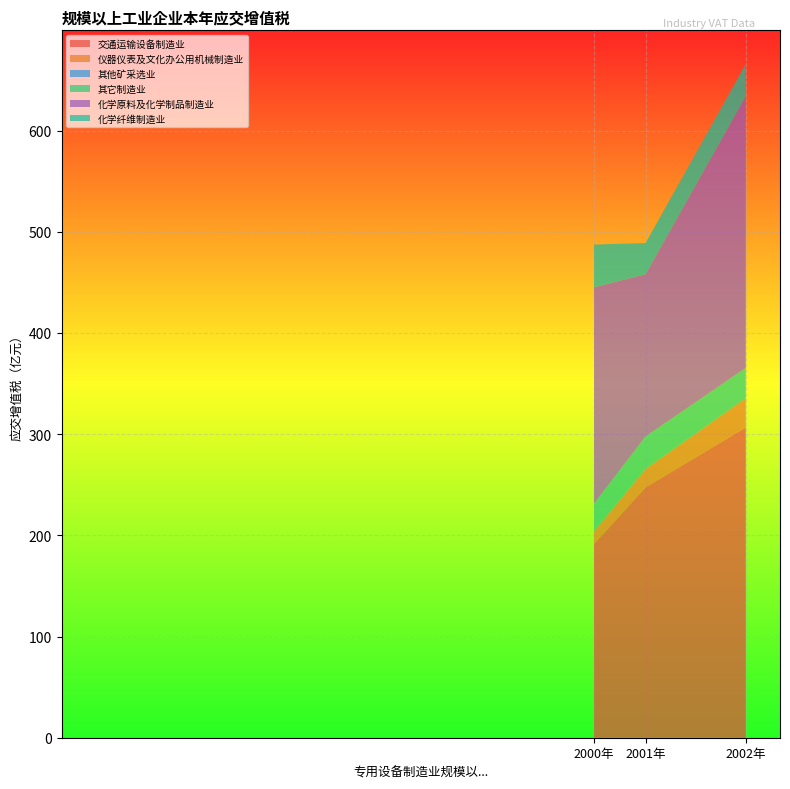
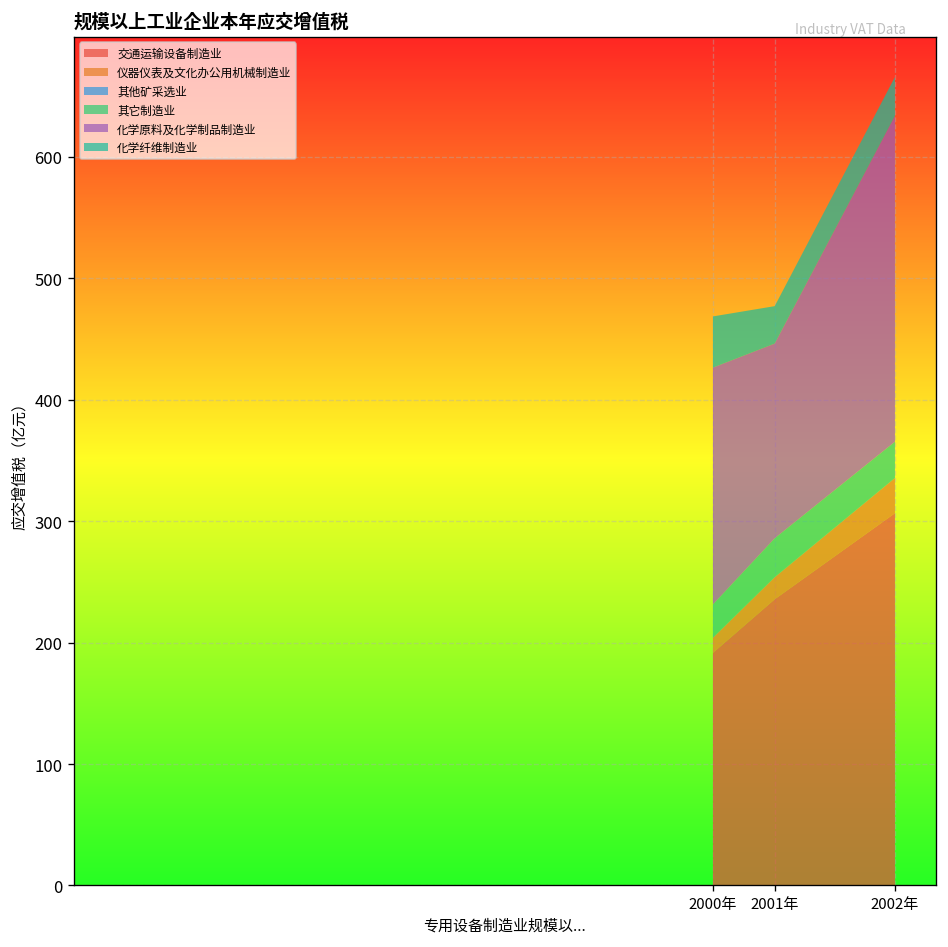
  {
    "交通运输设备制造业": {
      "2000年": 192,
-     "2001年": 248,
+     "2001年": 236,
      "2002年": 307
    },
    "其他矿采选业": {
      "2000年": 12,
      "2001年": 18,
      "2002年": 29
    },
    "化学原料及化学制品制造业": {
-     "2000年": 214,
+     "2000年": 195,
      "2001年": 160,
      "2002年": 268
    }
  }
